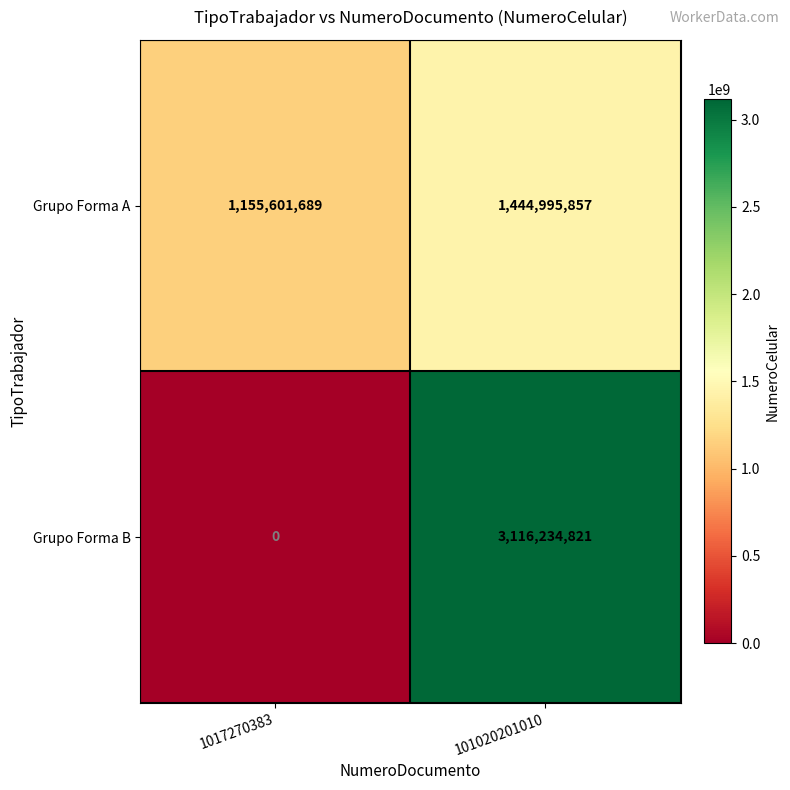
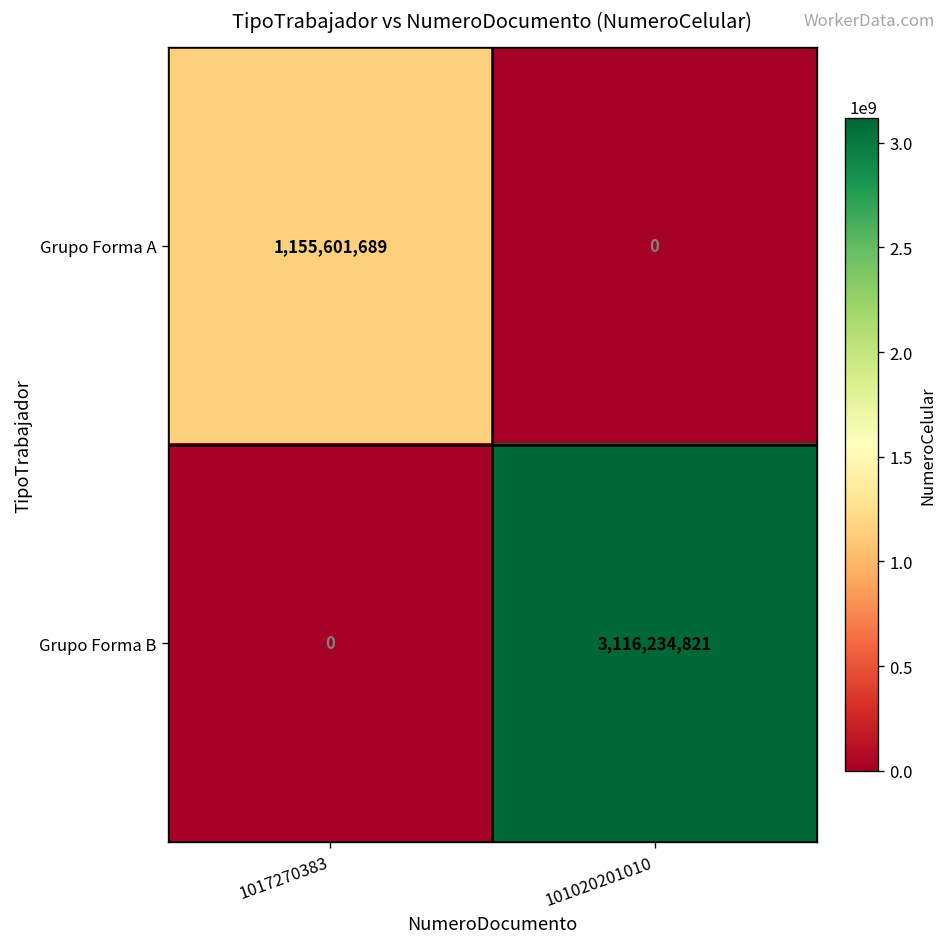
  {
    "Grupo Forma A": {
      "1017270383": "1,155,601,689",
-     "101020201010": "1,444,995,857"
+     "101020201010": "0"
    },
    "Grupo Forma B": {
      "1017270383": "0",
      "101020201010": "3,116,234,821"
    }
  }
